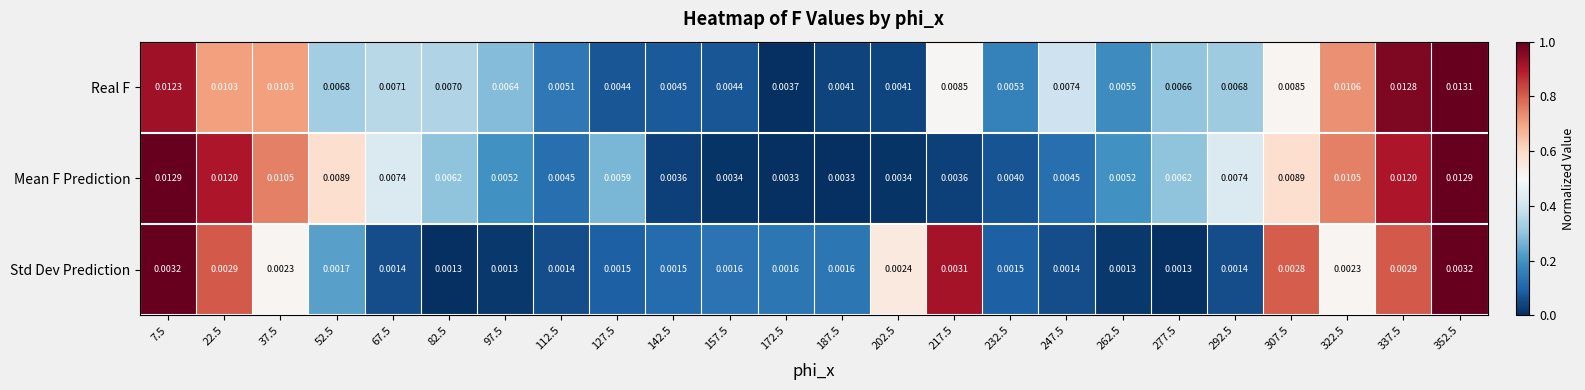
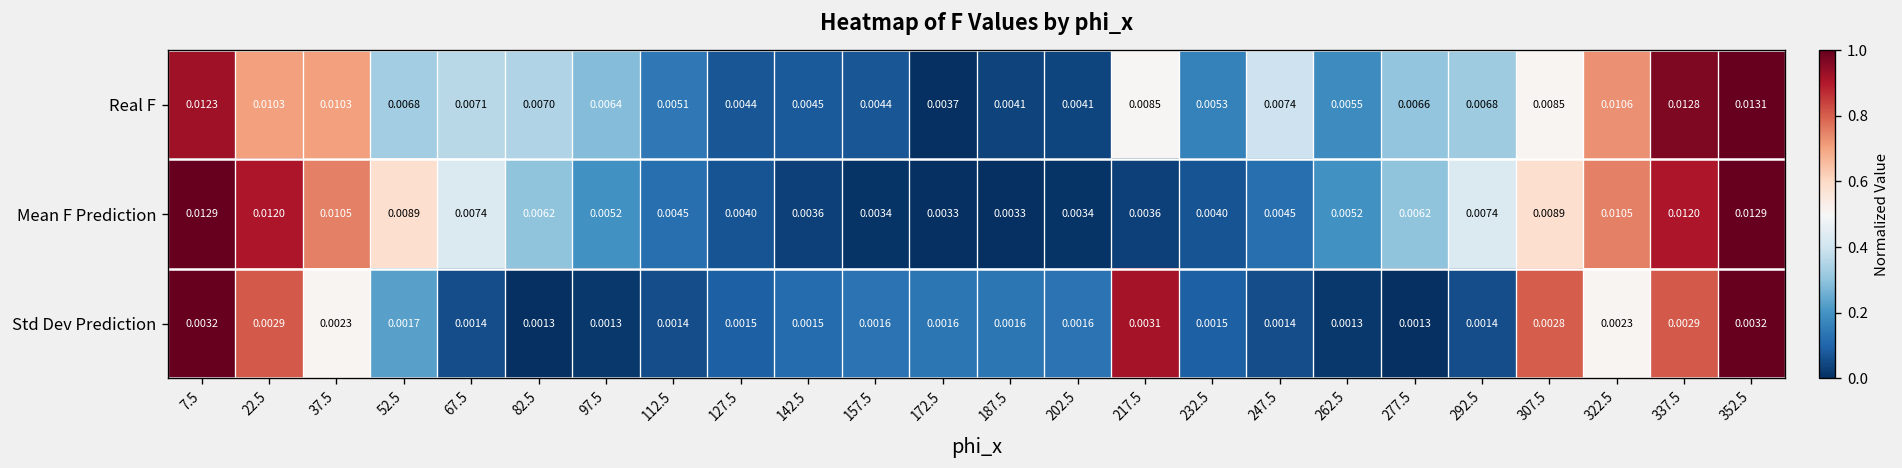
  {
    "Real F": {
      "7.5": 0.0123,
      "22.5": 0.0103,
      "37.5": 0.0103,
      "52.5": 0.0068,
      "67.5": 0.0071,
      "82.5": 0.0070,
      "97.5": 0.0064,
      "112.5": 0.0051,
      "127.5": 0.0044,
      "142.5": 0.0045,
      "157.5": 0.0044,
      "172.5": 0.0037,
      "187.5": 0.0041,
      "202.5": 0.0041,
      "217.5": 0.0085,
      "232.5": 0.0053,
      "247.5": 0.0074,
      "262.5": 0.0055,
      "277.5": 0.0066,
      "292.5": 0.0068,
      "307.5": 0.0085,
      "322.5": 0.0106,
      "337.5": 0.0128,
      "352.5": 0.0131
    },
    "Mean F Prediction": {
      "7.5": 0.0129,
      "22.5": 0.0120,
      "37.5": 0.0105,
      "52.5": 0.0089,
      "67.5": 0.0074,
      "82.5": 0.0062,
      "97.5": 0.0052,
      "112.5": 0.0045,
-     "127.5": 0.0059,
+     "127.5": 0.0040,
      "142.5": 0.0036,
      "157.5": 0.0034,
      "172.5": 0.0033,
      "187.5": 0.0033,
      "202.5": 0.0034,
      "217.5": 0.0036,
      "232.5": 0.0040,
      "247.5": 0.0045,
      "262.5": 0.0052,
      "277.5": 0.0062,
      "292.5": 0.0074,
      "307.5": 0.0089,
      "322.5": 0.0105,
      "337.5": 0.0120,
      "352.5": 0.0129
    },
    "Std Dev Prediction": {
      "7.5": 0.0032,
      "22.5": 0.0029,
      "37.5": 0.0023,
      "52.5": 0.0017,
      "67.5": 0.0014,
      "82.5": 0.0013,
      "97.5": 0.0013,
      "112.5": 0.0014,
      "127.5": 0.0015,
      "142.5": 0.0015,
      "157.5": 0.0016,
      "172.5": 0.0016,
      "187.5": 0.0016,
-     "202.5": 0.0024,
+     "202.5": 0.0016,
      "217.5": 0.0031,
      "232.5": 0.0015,
      "247.5": 0.0014,
      "262.5": 0.0013,
      "277.5": 0.0013,
      "292.5": 0.0014,
      "307.5": 0.0028,
      "322.5": 0.0023,
      "337.5": 0.0029,
      "352.5": 0.0032
    }
  }
